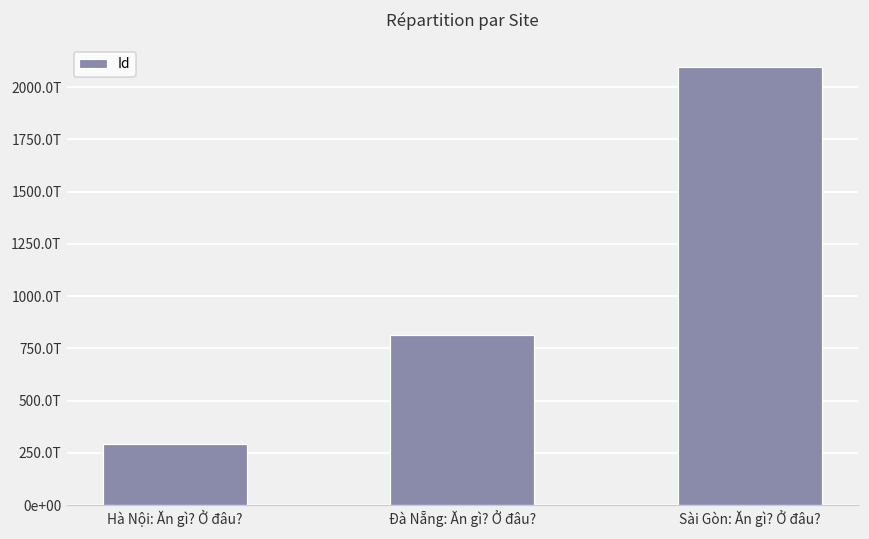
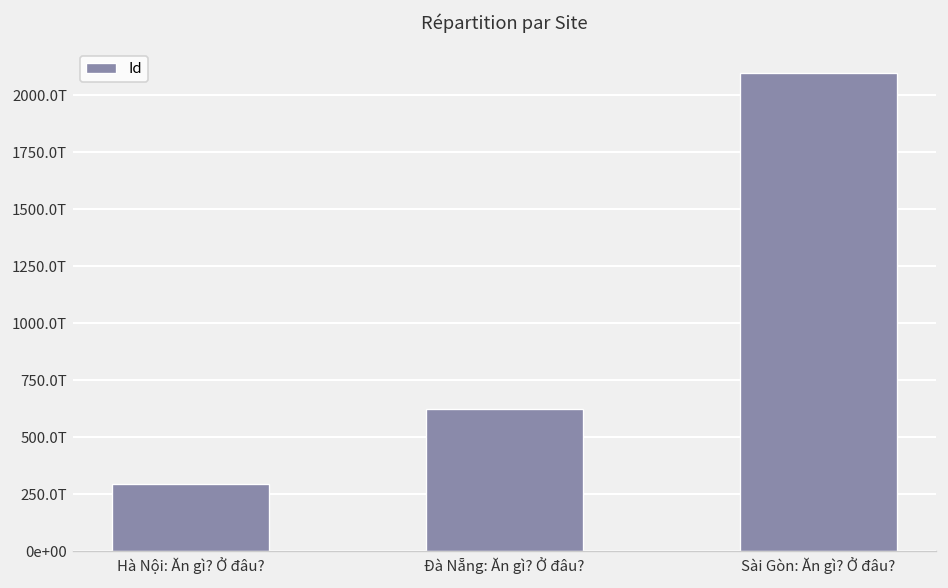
  {
    "Hà Nội: Ăn gì? Ở đâu?": "290T",
-   "Đà Nẵng: Ăn gì? Ở đâu?": "810T",
+   "Đà Nẵng: Ăn gì? Ở đâu?": "620T",
    "Sài Gòn: Ăn gì? Ở đâu?": "2100T"
  }
